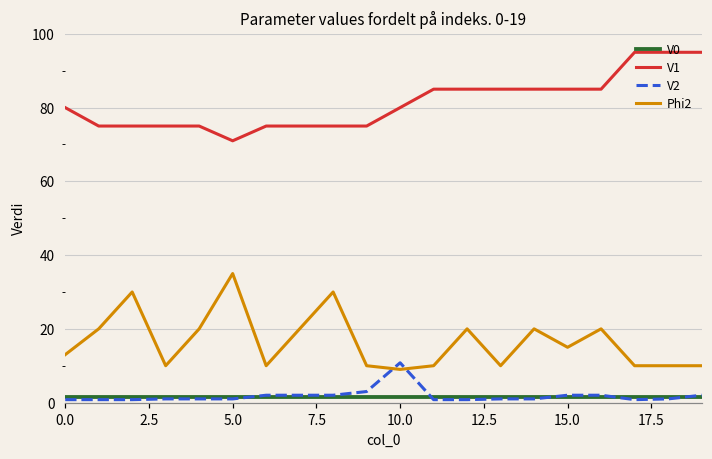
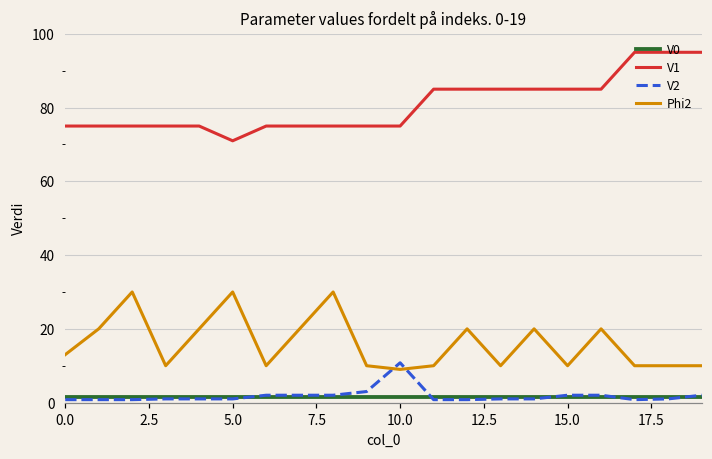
  {
    "V0": {
      "0.0": 2,
      "10.0": 2
    },
    "V1": {
-     "0.0": 80,
+     "0.0": 75,
      "5.0": 71,
-     "10.0": 80,
+     "10.0": 75,
      "15.0": 85
    },
    "V2": {
      "0.0": 1,
      "10.0": 11
    },
    "Phi2": {
      "0.0": 13,
-     "5.0": 35,
+     "5.0": 30,
      "10.0": 9,
-     "15.0": 15
+     "15.0": 10
    }
  }
